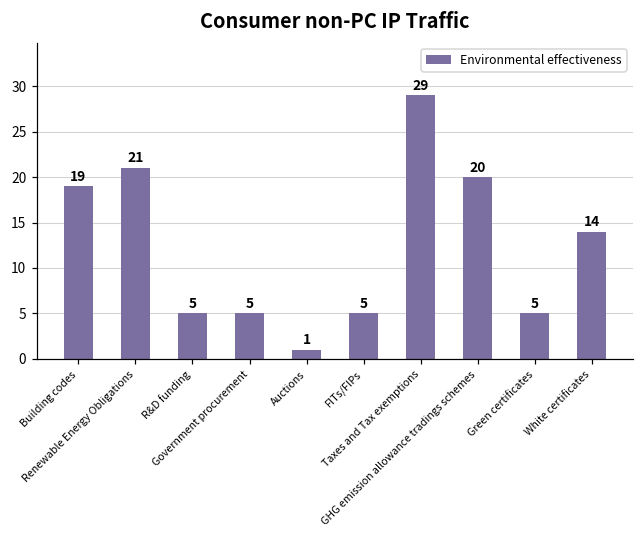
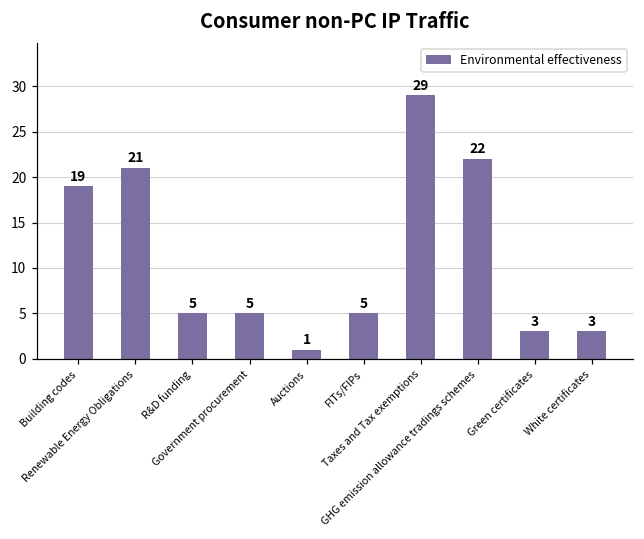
  {
    "Building codes": 19,
    "Renewable Energy Obligations": 21,
    "R&D funding": 5,
    "Government procurement": 5,
    "Auctions": 1,
    "FITs/FIPs": 5,
    "Taxes and Tax exemptions": 29,
-   "GHG emission allowance tradings schemes": 20,
-   "Green certificates": 5,
-   "White certificates": 14
+   "GHG emission allowance tradings schemes": 22,
+   "Green certificates": 3,
+   "White certificates": 3
  }
